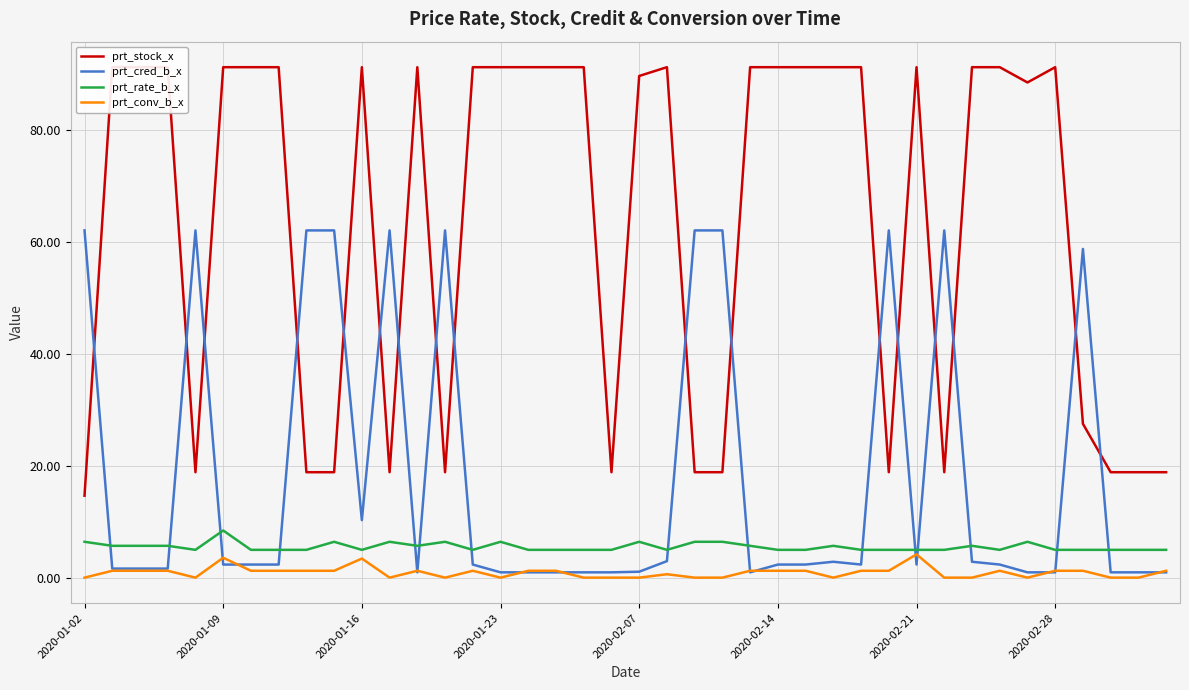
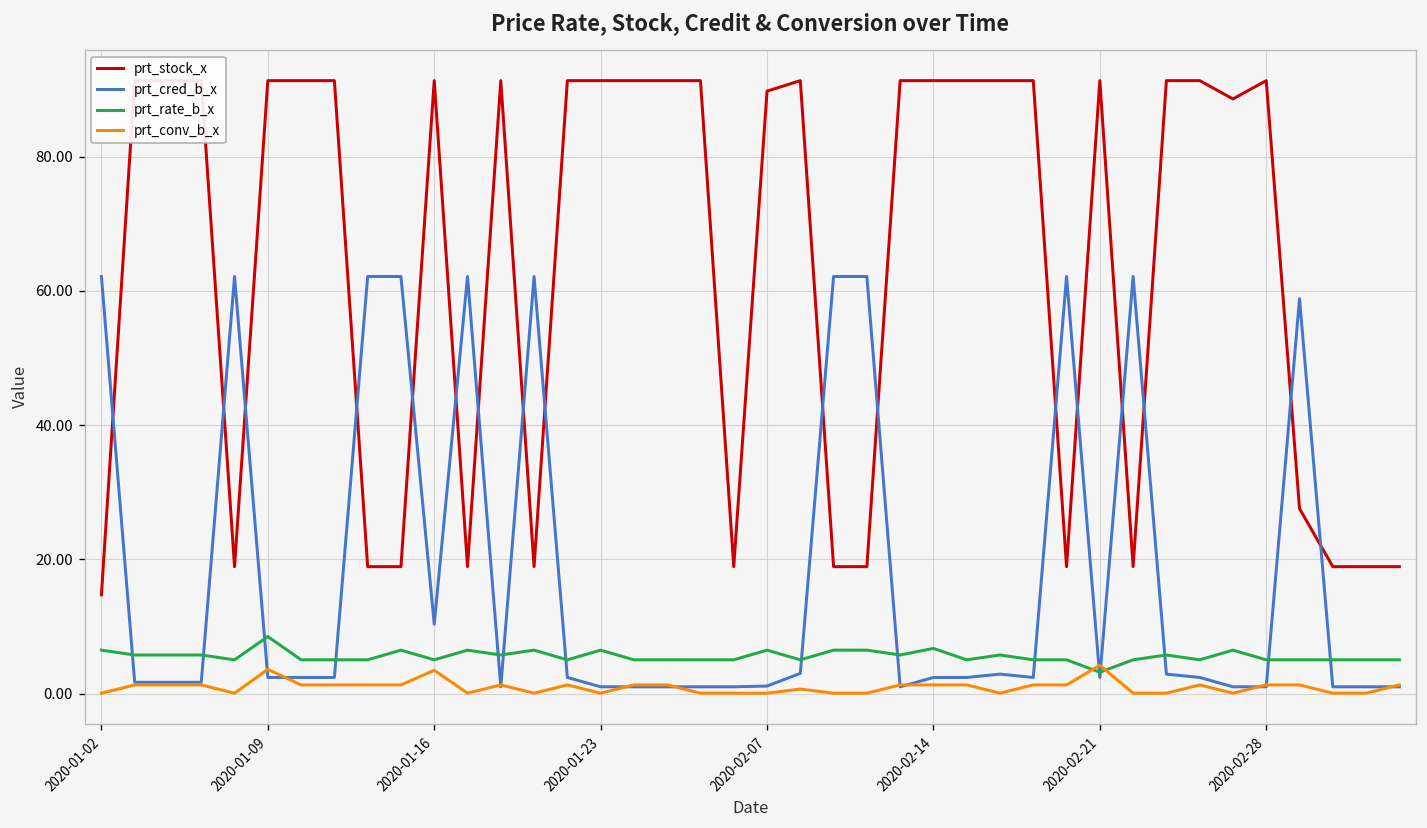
  {
    "prt_stock_x": {
      "2020-01-02": 15,
      "2020-01-09": 91,
      "2020-01-16": 91,
      "2020-01-23": 91,
      "2020-02-07": 90,
      "2020-02-14": 91,
      "2020-02-21": 91,
      "2020-02-28": 91
    },
    "prt_cred_b_x": {
      "2020-01-02": 62,
      "2020-01-09": 2,
      "2020-01-16": 10,
      "2020-01-23": 1,
      "2020-02-07": 1,
      "2020-02-14": 2,
      "2020-02-21": 2
    },
    "prt_rate_b_x": {
      "2020-01-02": 6,
      "2020-01-09": 8,
      "2020-01-16": 5,
      "2020-01-23": 6,
      "2020-02-07": 6,
-     "2020-02-14": 5,
-     "2020-02-21": 5,
+     "2020-02-14": 7,
+     "2020-02-21": 3,
      "2020-02-28": 5
    },
    "prt_conv_b_x": {
      "2020-01-02": 0,
      "2020-01-09": 4,
      "2020-01-16": 3,
      "2020-01-23": 0,
      "2020-02-07": 0,
      "2020-02-14": 1,
      "2020-02-21": 4
    }
  }
